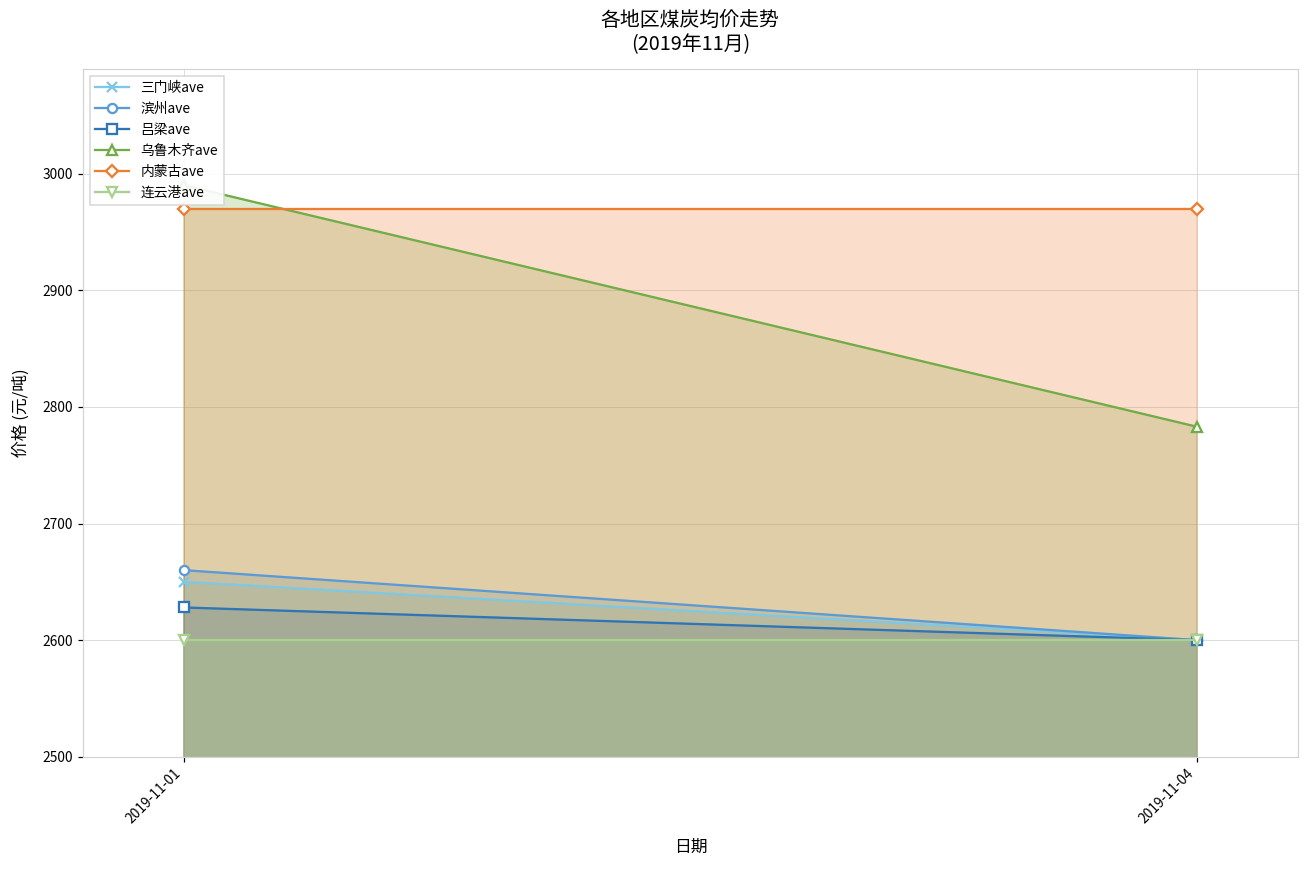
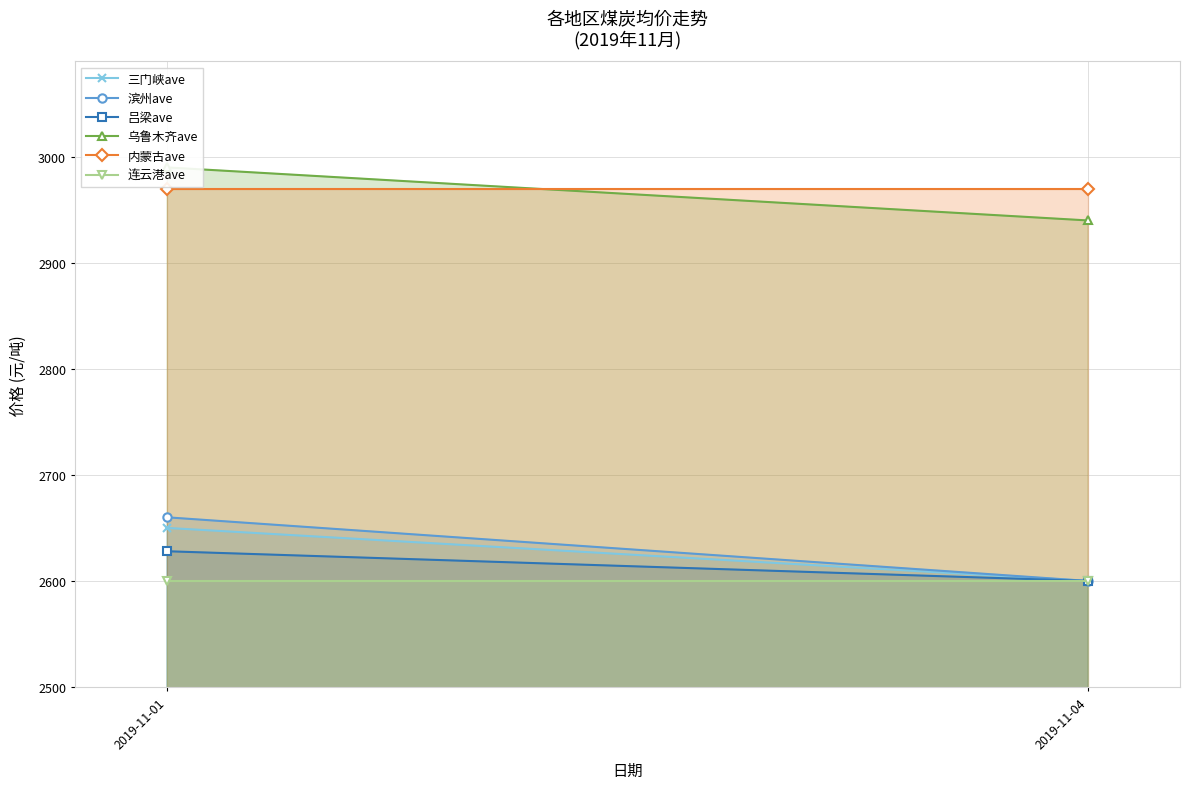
  {
    "吕梁ave": {
      "2019-11-01": 2628
    },
    "乌鲁木齐ave": {
-     "2019-11-04": 2783
+     "2019-11-04": 2940
    },
    "内蒙古ave": {
      "2019-11-01": 2970,
      "2019-11-04": 2970
    },
    "连云港ave": {
      "2019-11-01": 2600
    }
  }
